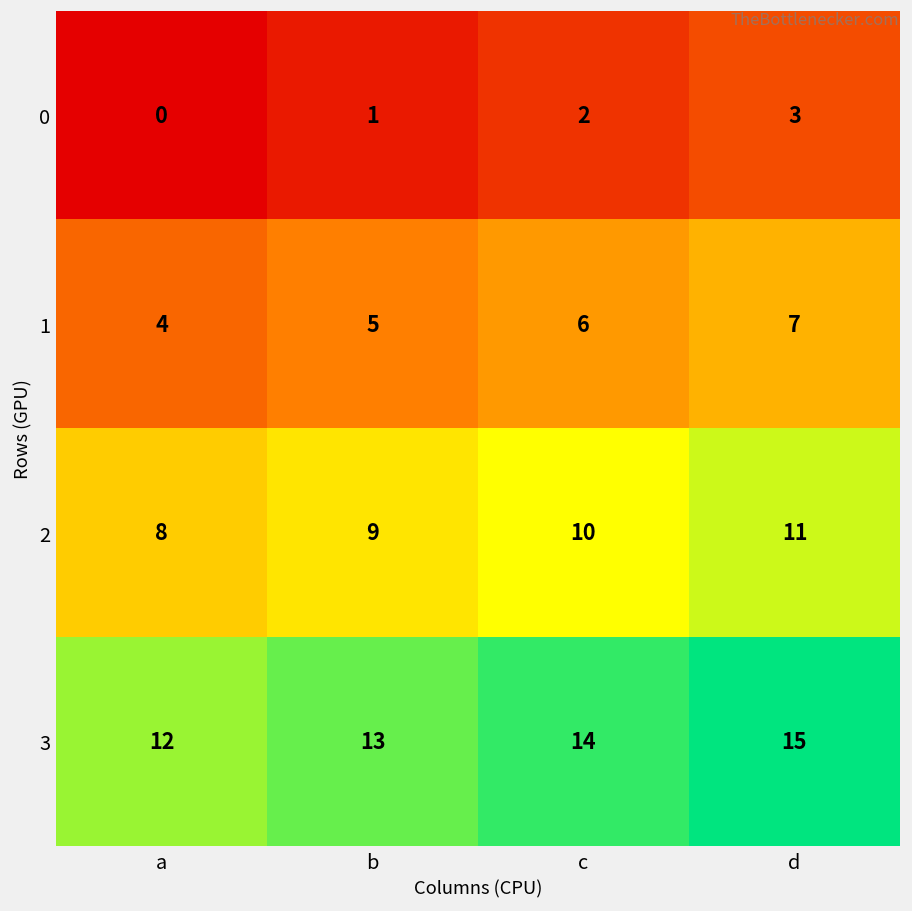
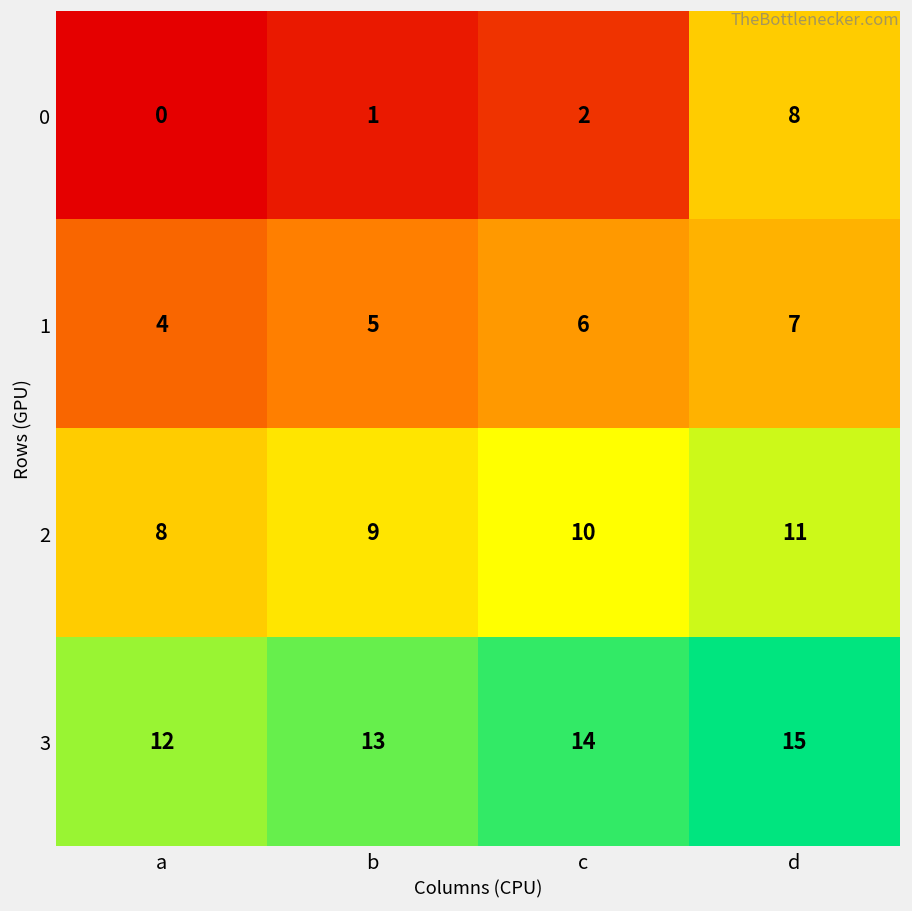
  {
    "0": {
      "a": 0,
      "b": 1,
      "c": 2,
-     "d": 3
+     "d": 8
    },
    "1": {
      "a": 4,
      "b": 5,
      "c": 6,
      "d": 7
    },
    "2": {
      "a": 8,
      "b": 9,
      "c": 10,
      "d": 11
    },
    "3": {
      "a": 12,
      "b": 13,
      "c": 14,
      "d": 15
    }
  }
